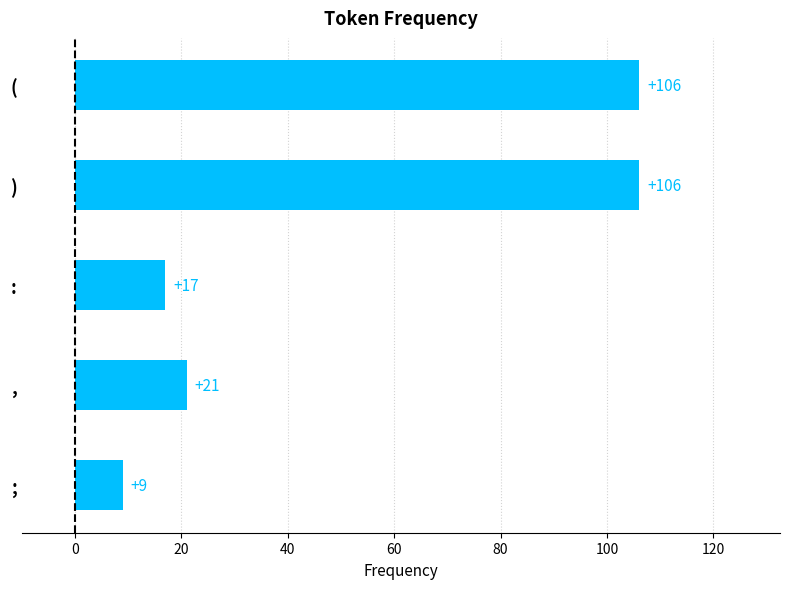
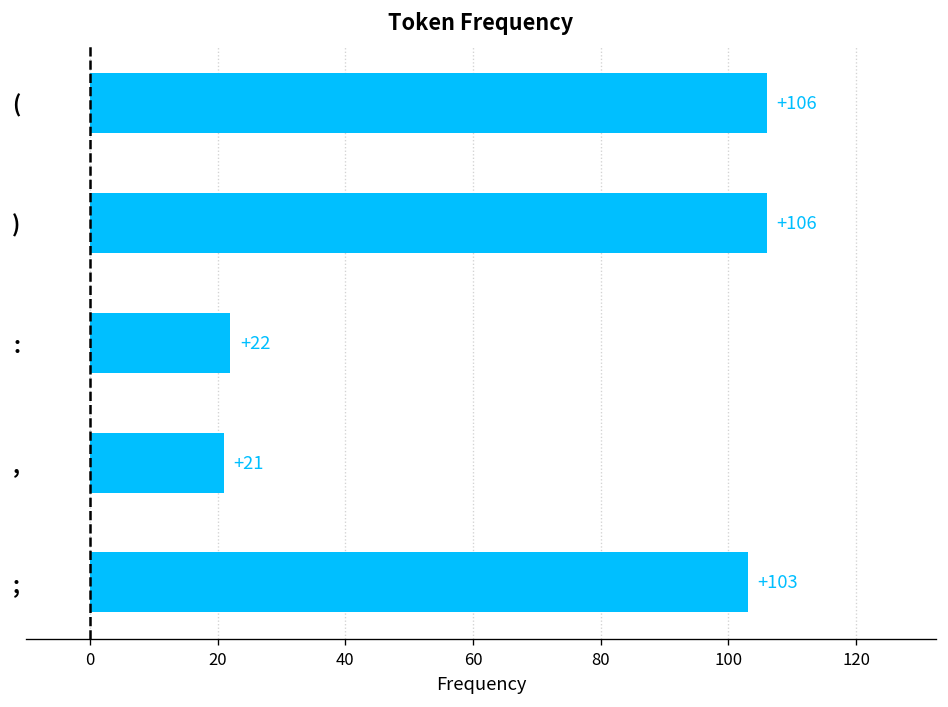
  {
    "(": "+106",
    ")": "+106",
-   ":": "+17",
+   ":": "+22",
    ",": "+21",
-   ";": "+9"
+   ";": "+103"
  }
